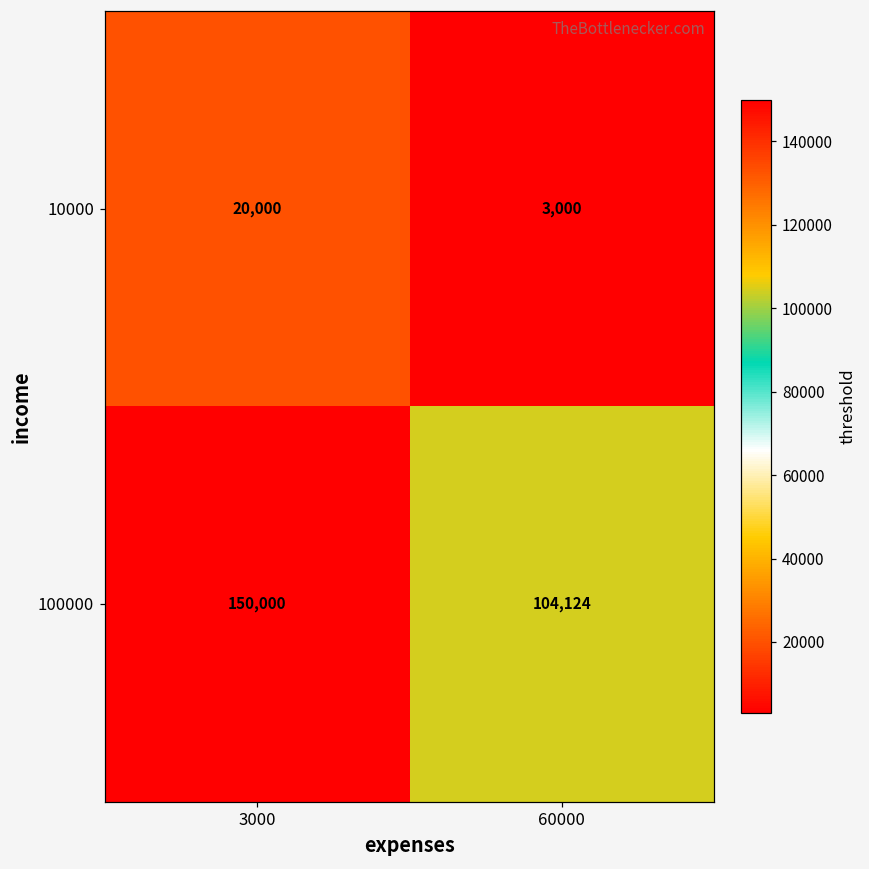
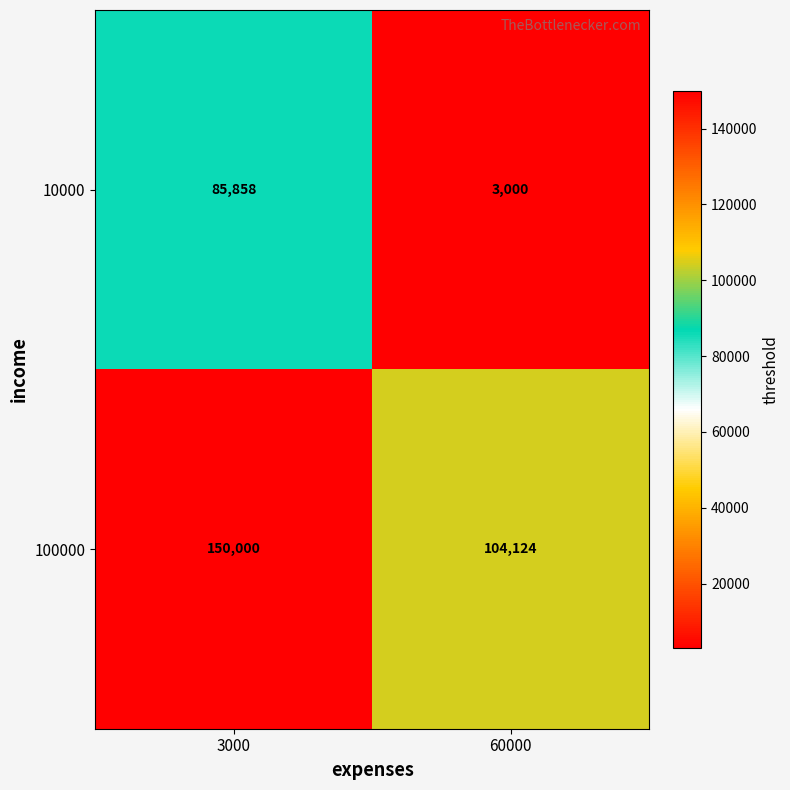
  {
    "10000": {
-     "3000": "20,000",
+     "3000": "85,858",
      "60000": "3,000"
    },
    "100000": {
      "3000": "150,000",
      "60000": "104,124"
    }
  }
